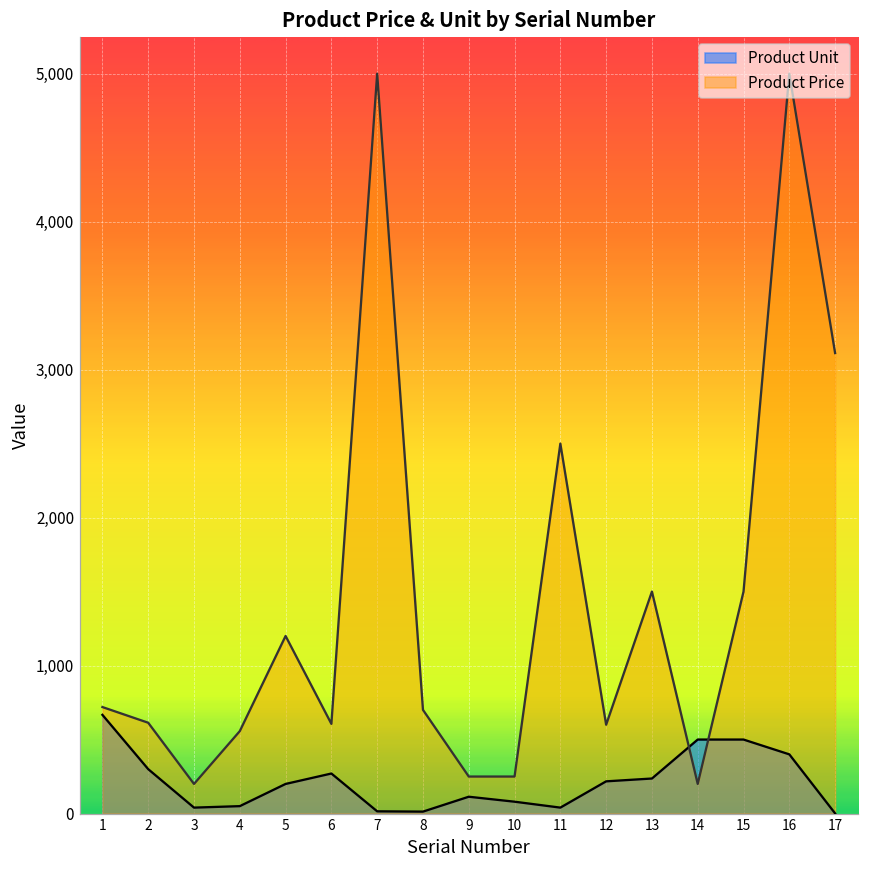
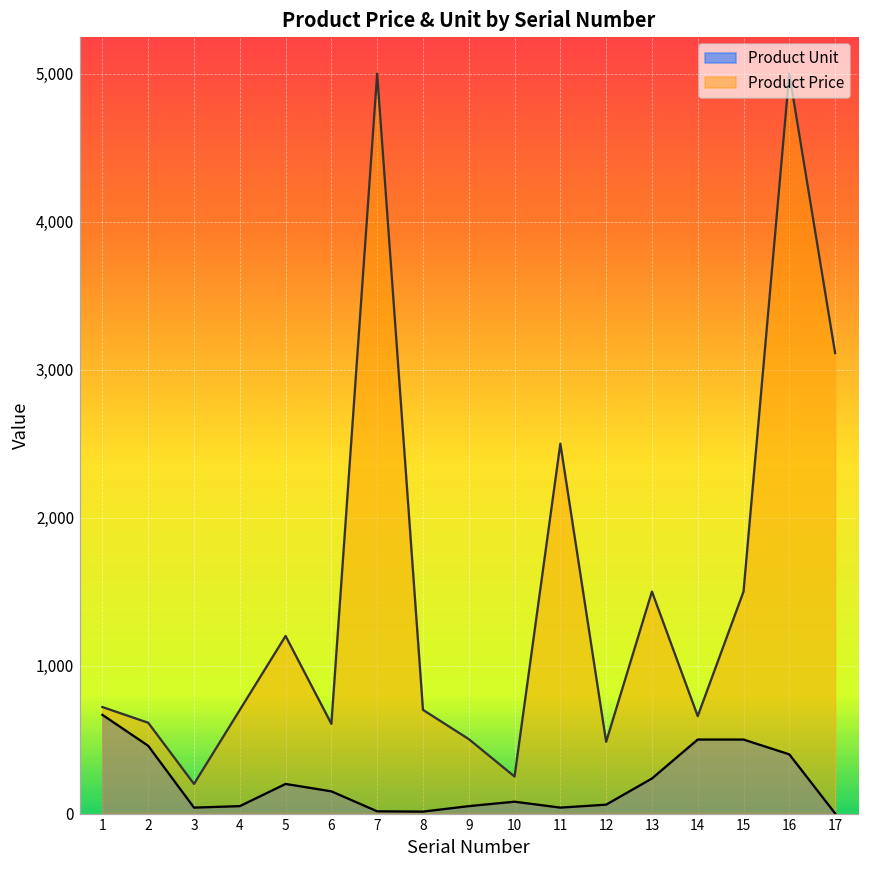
  {
    "Product Unit": {
      "1": "670",
-     "2": "300",
+     "2": "460",
      "3": "40",
      "4": "50",
      "5": "200",
-     "6": "270",
+     "6": "150",
      "7": "20",
      "8": "10",
-     "9": "110",
+     "9": "50",
      "10": "80",
      "11": "40",
-     "12": "220",
+     "12": "60",
      "13": "240",
      "14": "500",
      "15": "500",
      "16": "400",
      "17": "0"
    },
    "Product Price": {
      "1": "720",
      "2": "610",
      "3": "200",
-     "4": "560",
+     "4": "700",
      "5": "1,200",
      "6": "610",
      "7": "5,000",
      "8": "700",
-     "9": "250",
+     "9": "500",
      "10": "250",
      "11": "2,500",
-     "12": "600",
+     "12": "480",
      "13": "1,500",
-     "14": "200",
+     "14": "660",
      "15": "1,500",
      "17": "3,110"
    }
  }
